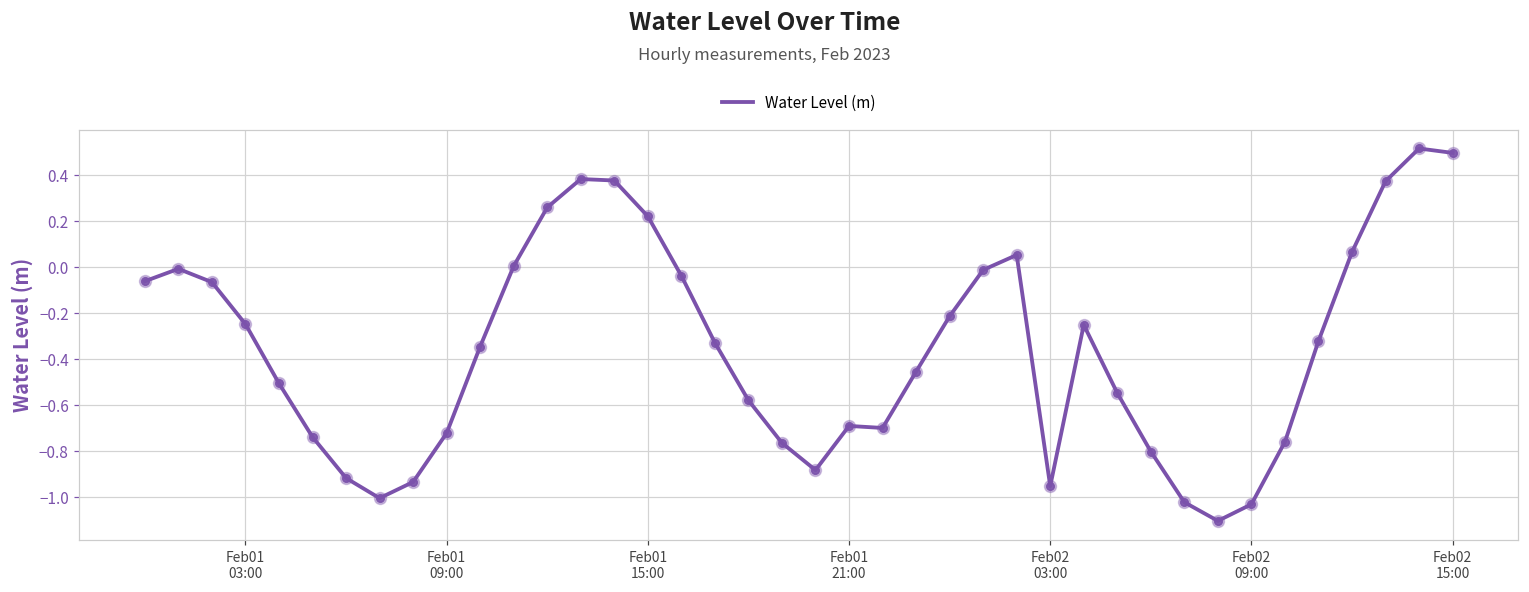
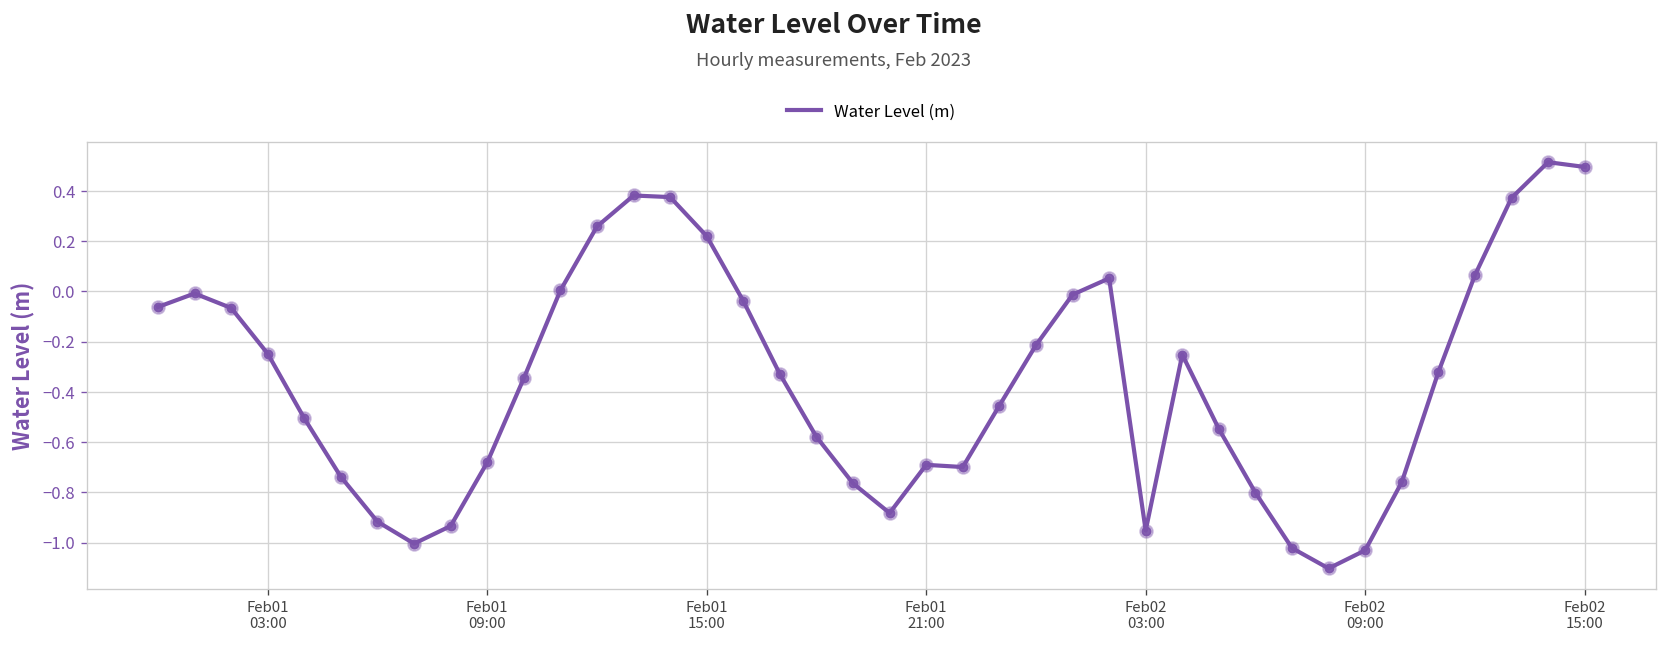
  {
    "Feb01 03:00": -0.25,
-   "Feb01 09:00": -0.72,
+   "Feb01 09:00": -0.68,
    "Feb01 15:00": 0.22,
    "Feb01 21:00": -0.69,
    "Feb02 03:00": -0.95,
    "Feb02 09:00": -1.03,
    "Feb02 15:00": 0.49
  }
